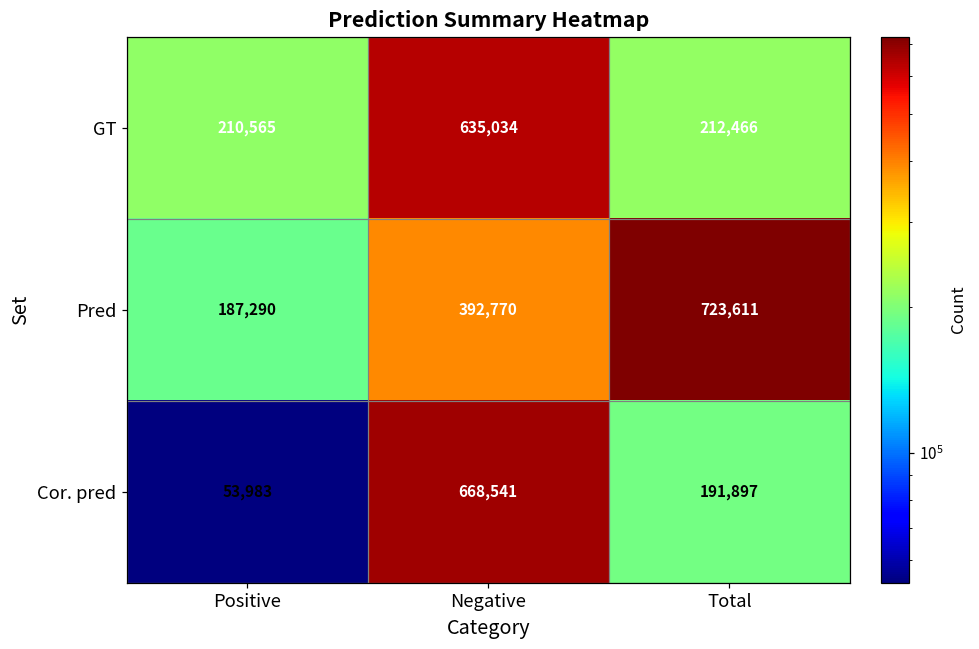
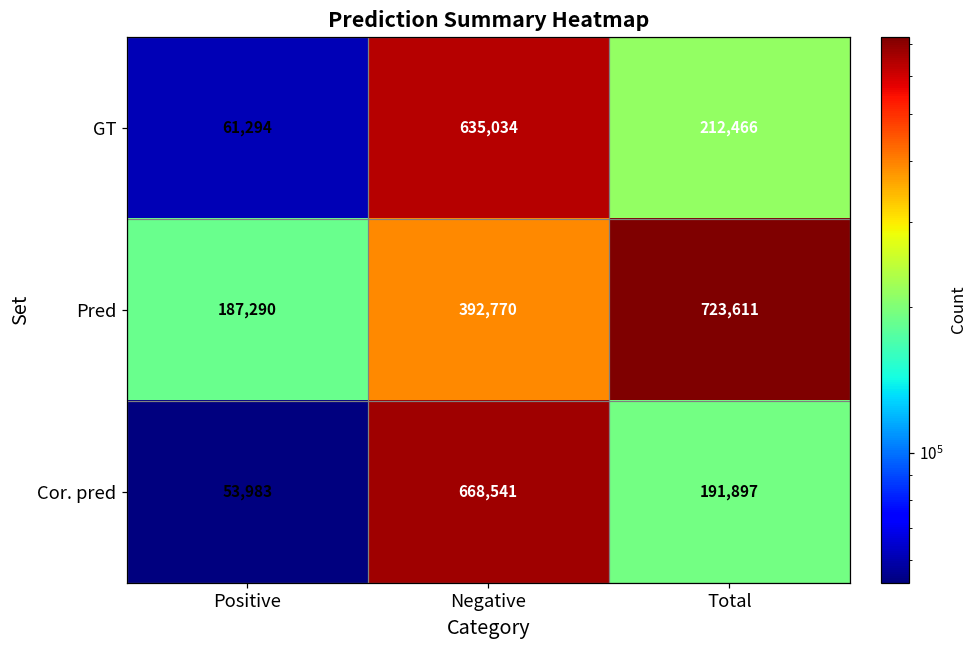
  {
    "GT": {
-     "Positive": "210,565",
+     "Positive": "61,294",
      "Negative": "635,034",
      "Total": "212,466"
    },
    "Pred": {
      "Positive": "187,290",
      "Negative": "392,770",
      "Total": "723,611"
    },
    "Cor. pred": {
      "Positive": "53,983",
      "Negative": "668,541",
      "Total": "191,897"
    }
  }
